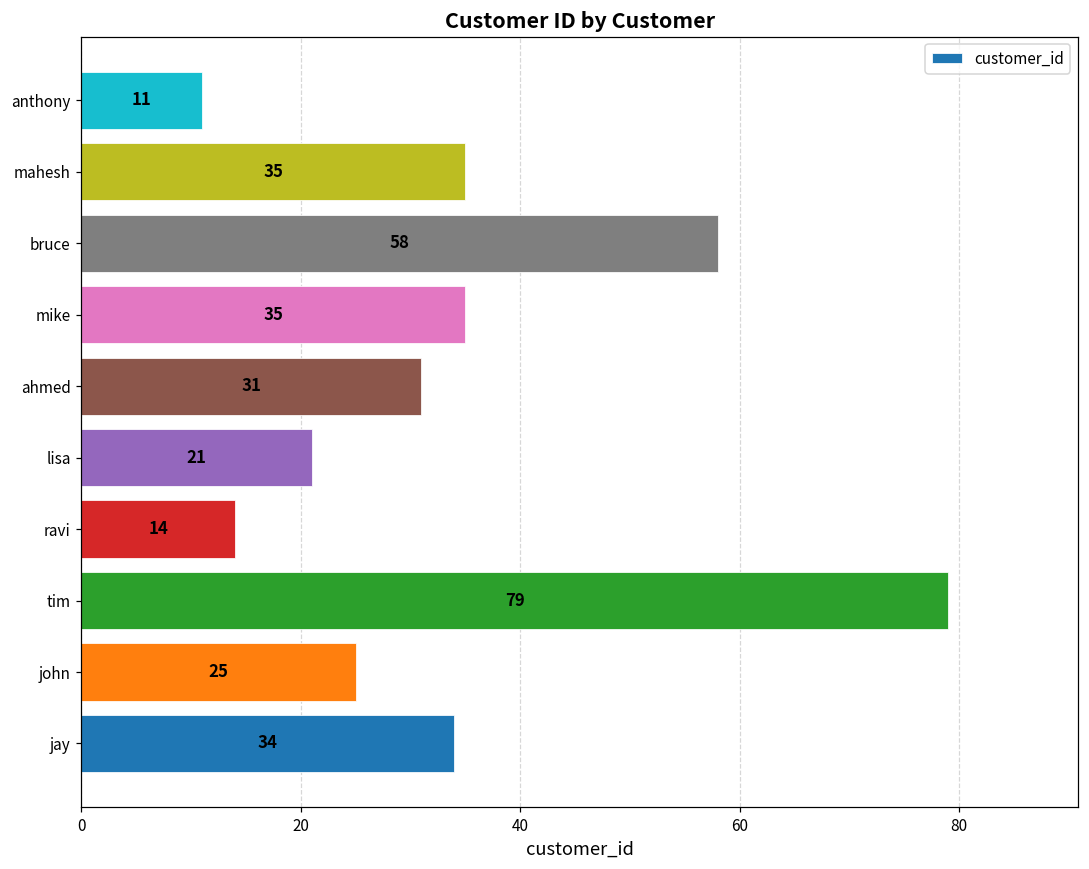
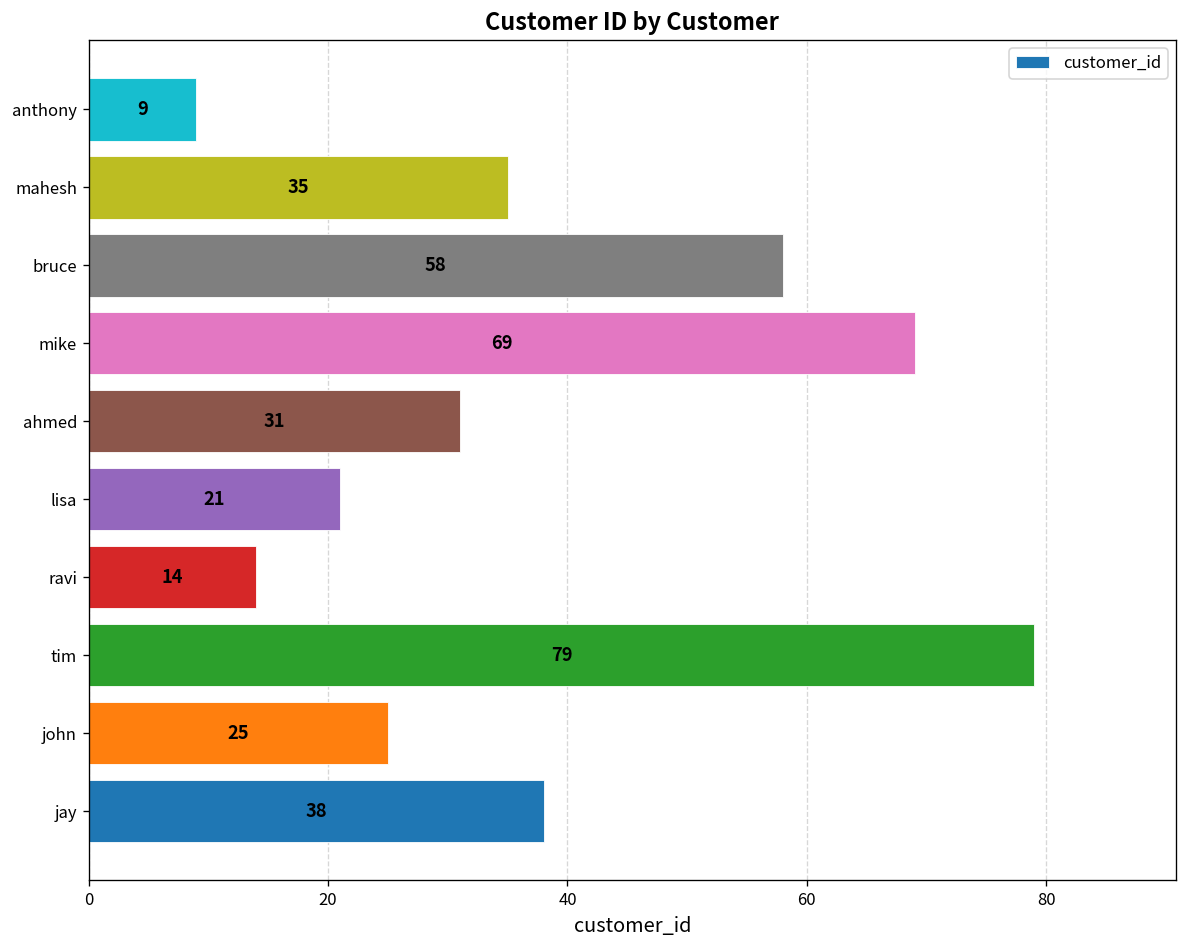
  {
-   "anthony": 11,
+   "anthony": 9,
    "mahesh": 35,
    "bruce": 58,
-   "mike": 35,
+   "mike": 69,
    "ahmed": 31,
    "lisa": 21,
    "ravi": 14,
    "tim": 79,
    "john": 25,
-   "jay": 34
+   "jay": 38
  }
